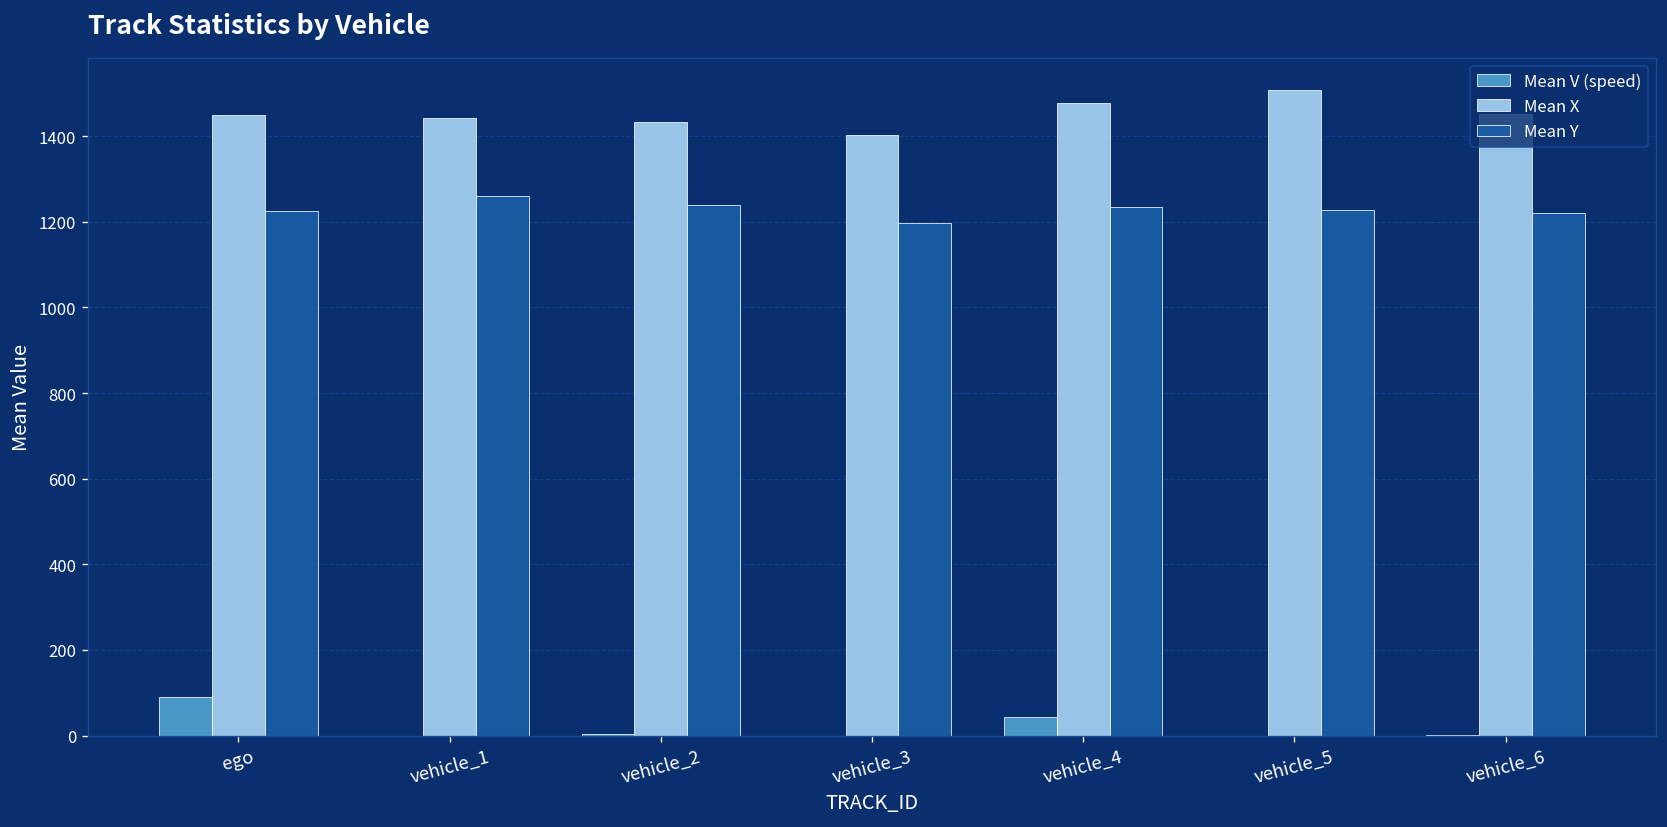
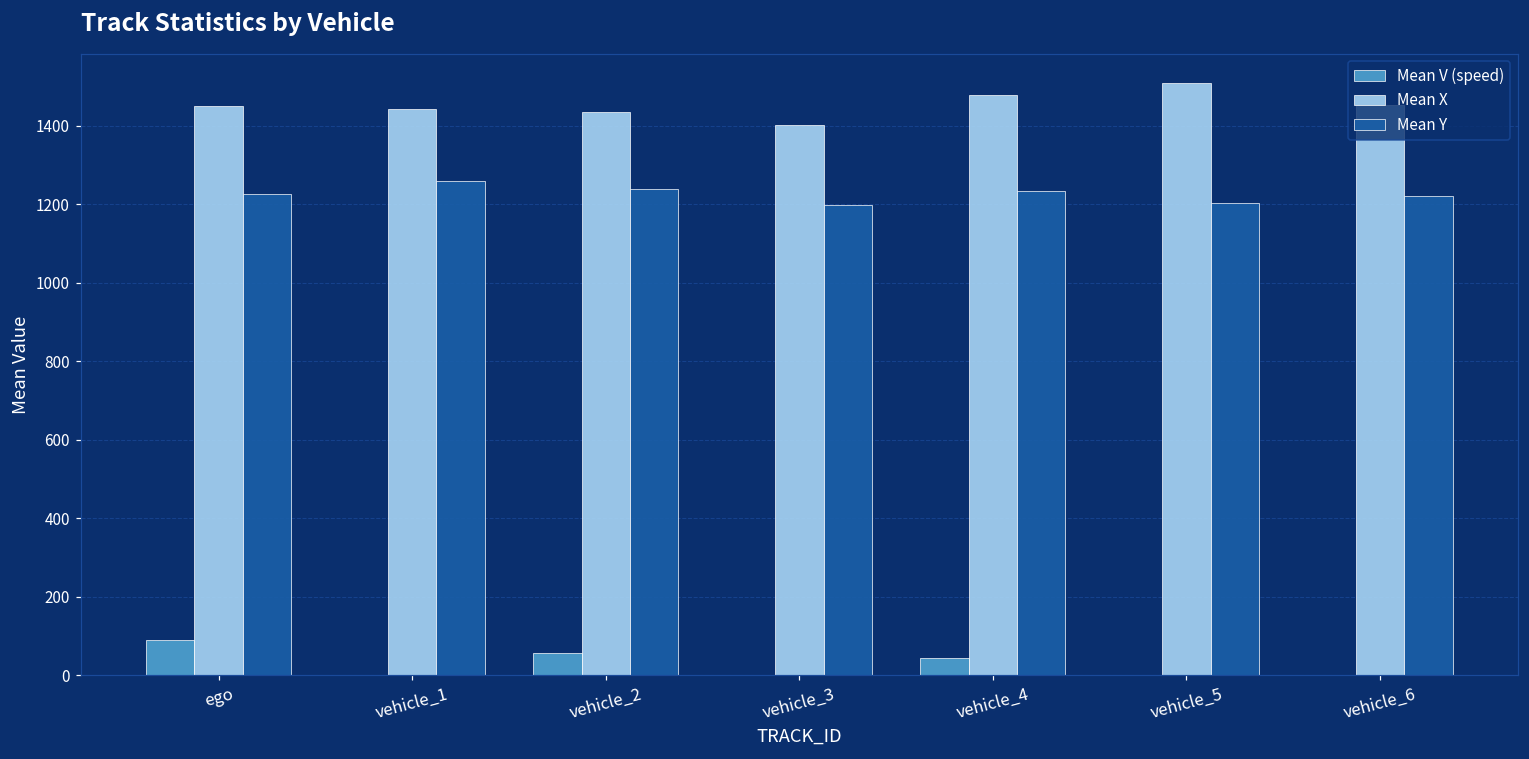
  {
    "Mean V (speed)": {
      "ego": 90,
-     "vehicle_2": 0,
+     "vehicle_2": 60,
      "vehicle_3": 0,
      "vehicle_4": 40
    },
    "Mean X": {
      "ego": 1450,
      "vehicle_1": 1440,
      "vehicle_2": 1430,
      "vehicle_3": 1400,
      "vehicle_4": 1480,
      "vehicle_5": 1510
    },
    "Mean Y": {
      "ego": 1220,
      "vehicle_1": 1260,
      "vehicle_2": 1240,
      "vehicle_3": 1200,
      "vehicle_4": 1230,
-     "vehicle_5": 1230,
+     "vehicle_5": 1200,
      "vehicle_6": 1220
    }
  }
